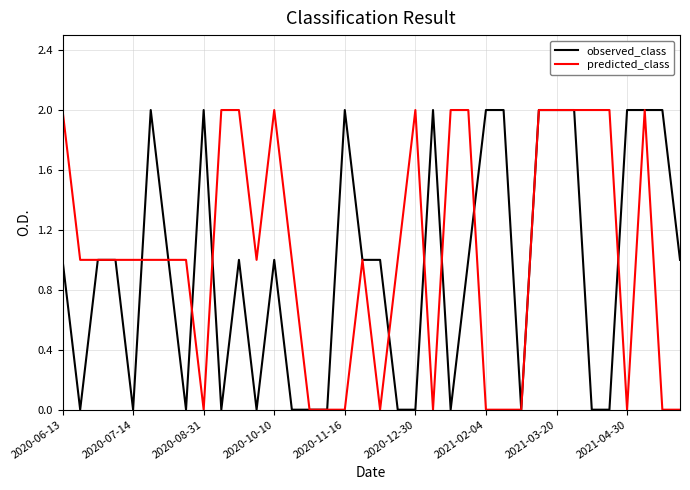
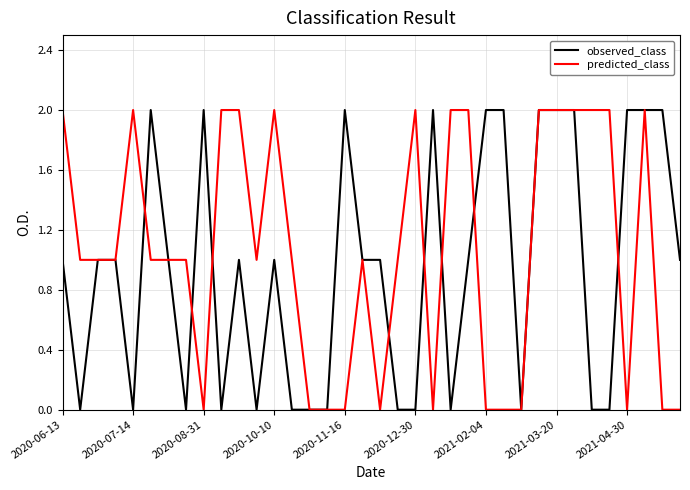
  {
    "observed_class": {
      "2020-06-13": 1,
      "2020-07-14": 0,
      "2020-08-31": 2,
      "2020-10-10": 1,
      "2020-11-16": 2,
      "2020-12-30": 0,
      "2021-02-04": 2,
      "2021-04-30": 2
    },
    "predicted_class": {
      "2020-06-13": 2,
-     "2020-07-14": 1,
+     "2020-07-14": 2,
      "2020-08-31": 0,
      "2020-10-10": 2,
      "2020-11-16": 0,
      "2020-12-30": 2,
      "2021-02-04": 0,
      "2021-04-30": 0
    }
  }
